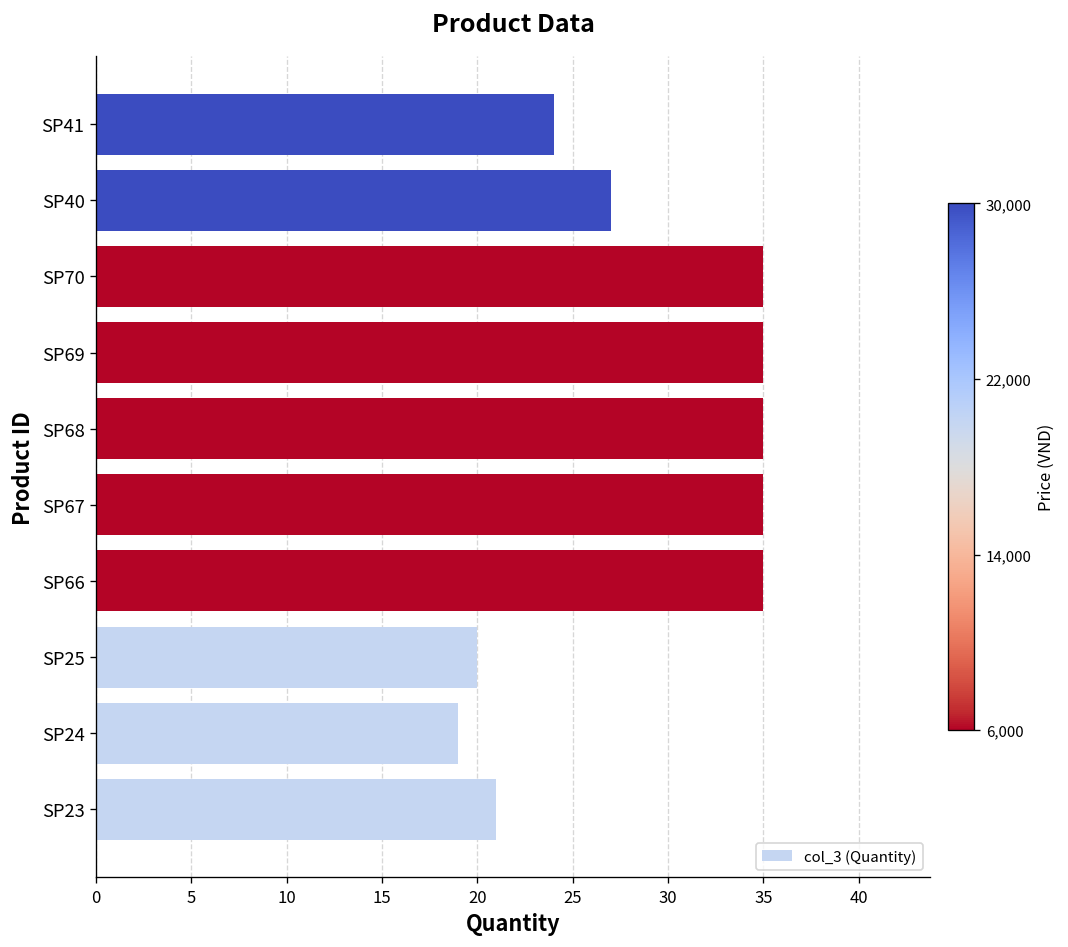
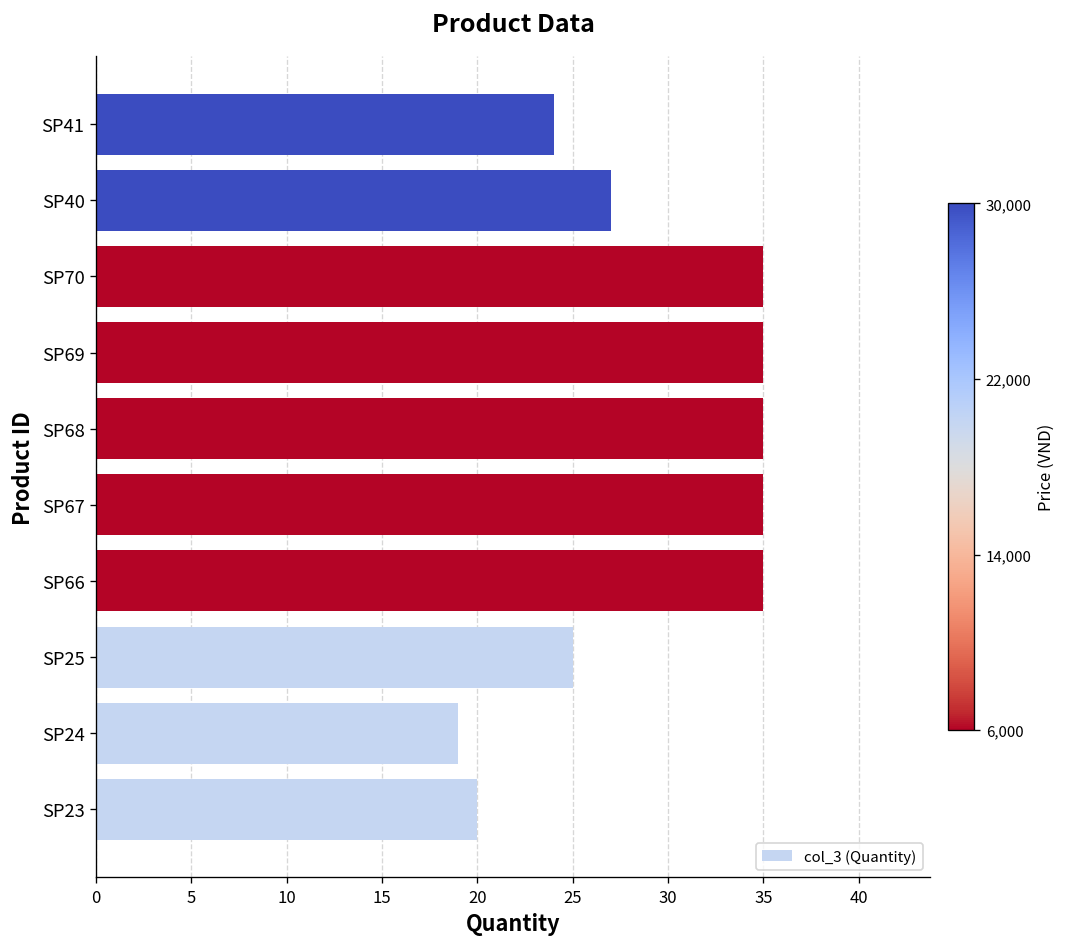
  {
    "SP41": 24,
    "SP40": 27,
    "SP70": 35,
    "SP69": 35,
    "SP68": 35,
    "SP67": 35,
    "SP66": 35,
-   "SP25": 20,
+   "SP25": 25,
    "SP24": 19,
-   "SP23": 21
+   "SP23": 20
  }
